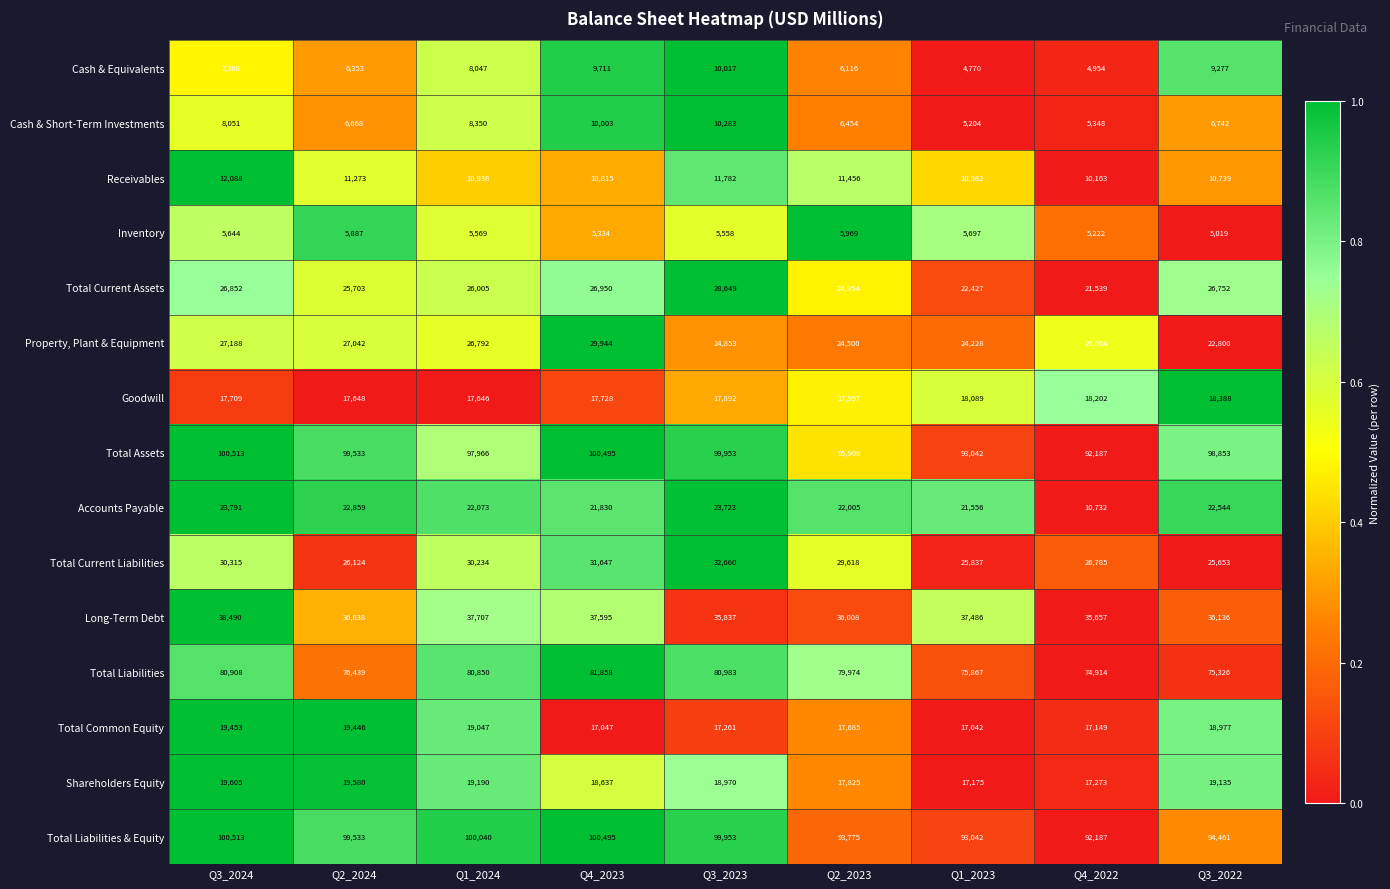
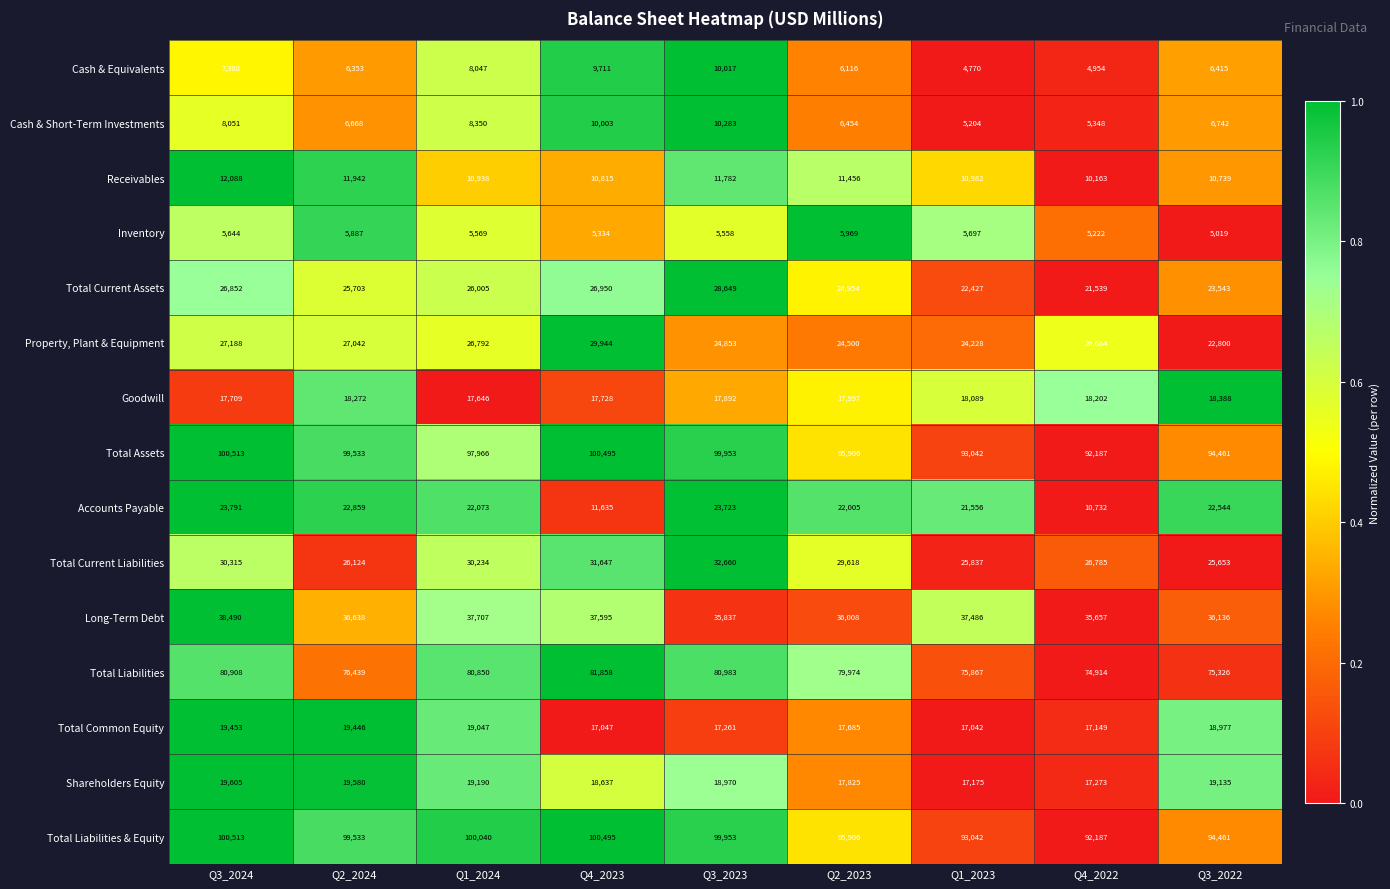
  {
    "Cash & Equivalents": {
      "Q3_2024": "7,308",
      "Q2_2024": "6,353",
      "Q1_2024": "8,047",
      "Q4_2023": "9,711",
      "Q3_2023": "10,017",
      "Q2_2023": "6,116",
      "Q1_2023": "4,770",
      "Q4_2022": "4,954",
-     "Q3_2022": "9,277"
+     "Q3_2022": "6,415"
    },
    "Cash & Short-Term Investments": {
      "Q3_2024": "8,051",
      "Q2_2024": "6,668",
      "Q1_2024": "8,350",
      "Q4_2023": "10,003",
      "Q3_2023": "10,283",
      "Q2_2023": "6,454",
      "Q1_2023": "5,204",
      "Q4_2022": "5,348",
      "Q3_2022": "6,742"
    },
    "Receivables": {
      "Q3_2024": "12,088",
-     "Q2_2024": "11,273",
+     "Q2_2024": "11,942",
      "Q1_2024": "10,938",
      "Q4_2023": "10,815",
      "Q3_2023": "11,782",
      "Q2_2023": "11,456",
      "Q1_2023": "10,982",
      "Q4_2022": "10,163",
      "Q3_2022": "10,739"
    },
    "Inventory": {
      "Q3_2024": "5,644",
      "Q2_2024": "5,887",
      "Q1_2024": "5,569",
      "Q4_2023": "5,334",
      "Q3_2023": "5,558",
      "Q2_2023": "5,969",
      "Q1_2023": "5,697",
      "Q4_2022": "5,222",
      "Q3_2022": "5,019"
    },
    "Total Current Assets": {
      "Q3_2024": "26,852",
      "Q2_2024": "25,703",
      "Q1_2024": "26,005",
      "Q4_2023": "26,950",
      "Q3_2023": "28,649",
      "Q2_2023": "24,954",
      "Q1_2023": "22,427",
      "Q4_2022": "21,539",
-     "Q3_2022": "26,752"
+     "Q3_2022": "23,543"
    },
    "Property, Plant & Equipment": {
      "Q3_2024": "27,188",
      "Q2_2024": "27,042",
      "Q1_2024": "26,792",
      "Q4_2023": "29,944",
      "Q3_2023": "24,853",
      "Q2_2023": "24,500",
      "Q1_2023": "24,228",
      "Q4_2022": "26,664",
      "Q3_2022": "22,800"
    },
    "Goodwill": {
      "Q3_2024": "17,709",
-     "Q2_2024": "17,648",
+     "Q2_2024": "18,272",
      "Q1_2024": "17,646",
      "Q4_2023": "17,728",
      "Q3_2023": "17,892",
      "Q2_2023": "17,997",
      "Q1_2023": "18,089",
      "Q4_2022": "18,202",
      "Q3_2022": "18,388"
    },
    "Total Assets": {
      "Q3_2024": "100,513",
      "Q2_2024": "99,533",
      "Q1_2024": "97,966",
      "Q4_2023": "100,495",
      "Q3_2023": "99,953",
      "Q2_2023": "95,906",
      "Q1_2023": "93,042",
      "Q4_2022": "92,187",
-     "Q3_2022": "98,853"
+     "Q3_2022": "94,461"
    },
    "Accounts Payable": {
      "Q3_2024": "23,791",
      "Q2_2024": "22,859",
      "Q1_2024": "22,073",
-     "Q4_2023": "21,830",
+     "Q4_2023": "11,635",
      "Q3_2023": "23,723",
      "Q2_2023": "22,005",
      "Q1_2023": "21,556",
      "Q4_2022": "10,732",
      "Q3_2022": "22,544"
    },
    "Total Current Liabilities": {
      "Q3_2024": "30,315",
      "Q2_2024": "26,124",
      "Q1_2024": "30,234",
      "Q4_2023": "31,647",
      "Q3_2023": "32,660",
      "Q2_2023": "29,618",
      "Q1_2023": "25,837",
      "Q4_2022": "26,785",
      "Q3_2022": "25,653"
    },
    "Long-Term Debt": {
      "Q3_2024": "38,490",
      "Q2_2024": "36,638",
      "Q1_2024": "37,707",
      "Q4_2023": "37,595",
      "Q3_2023": "35,837",
      "Q2_2023": "36,008",
      "Q1_2023": "37,486",
      "Q4_2022": "35,657",
      "Q3_2022": "36,136"
    },
    "Total Liabilities": {
      "Q3_2024": "80,908",
      "Q2_2024": "76,439",
      "Q1_2024": "80,850",
      "Q4_2023": "81,858",
      "Q3_2023": "80,983",
      "Q2_2023": "79,974",
      "Q1_2023": "75,867",
      "Q4_2022": "74,914",
      "Q3_2022": "75,326"
    },
    "Total Common Equity": {
      "Q3_2024": "19,453",
      "Q2_2024": "19,446",
      "Q1_2024": "19,047",
      "Q4_2023": "17,047",
      "Q3_2023": "17,261",
      "Q2_2023": "17,685",
      "Q1_2023": "17,042",
      "Q4_2022": "17,149",
      "Q3_2022": "18,977"
    },
    "Shareholders Equity": {
      "Q3_2024": "19,605",
      "Q2_2024": "19,580",
      "Q1_2024": "19,190",
      "Q4_2023": "18,637",
      "Q3_2023": "18,970",
      "Q2_2023": "17,825",
      "Q1_2023": "17,175",
      "Q4_2022": "17,273",
      "Q3_2022": "19,135"
    },
    "Total Liabilities & Equity": {
      "Q3_2024": "100,513",
      "Q2_2024": "99,533",
      "Q1_2024": "100,040",
      "Q4_2023": "100,495",
      "Q3_2023": "99,953",
-     "Q2_2023": "93,775",
+     "Q2_2023": "95,906",
      "Q1_2023": "93,042",
      "Q4_2022": "92,187",
      "Q3_2022": "94,461"
    }
  }
